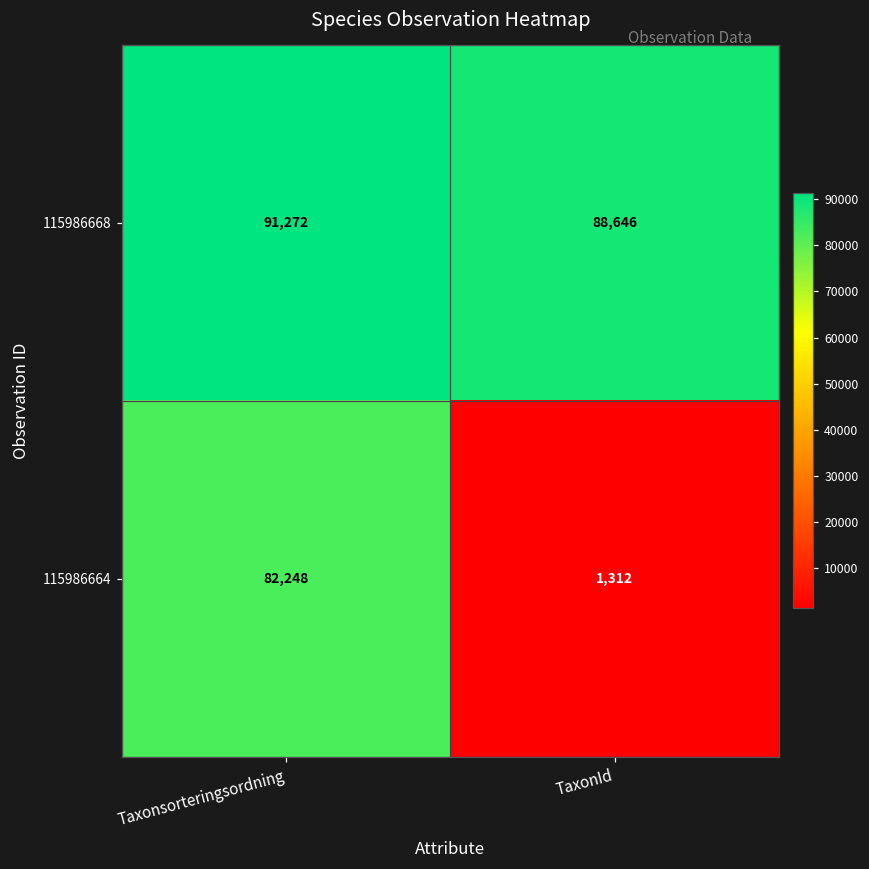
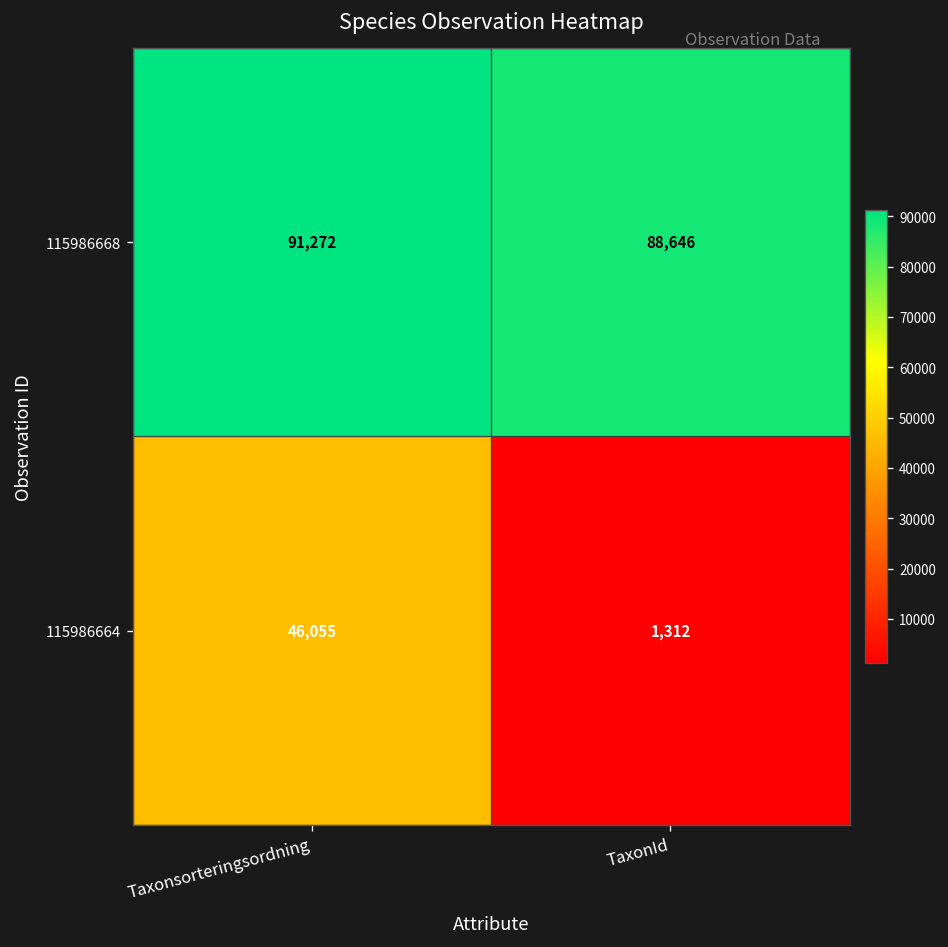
  {
    "115986668": {
      "Taxonsorteringsordning": "91,272",
      "TaxonId": "88,646"
    },
    "115986664": {
-     "Taxonsorteringsordning": "82,248",
+     "Taxonsorteringsordning": "46,055",
      "TaxonId": "1,312"
    }
  }
